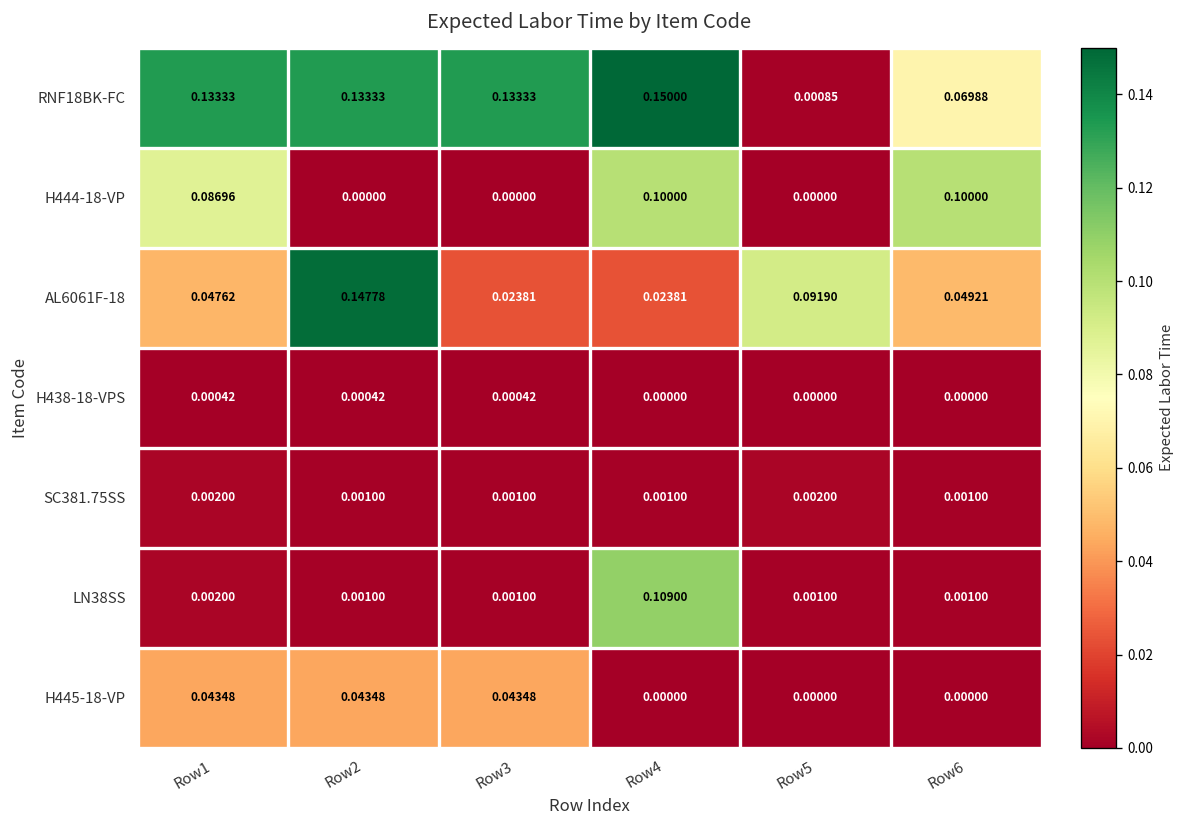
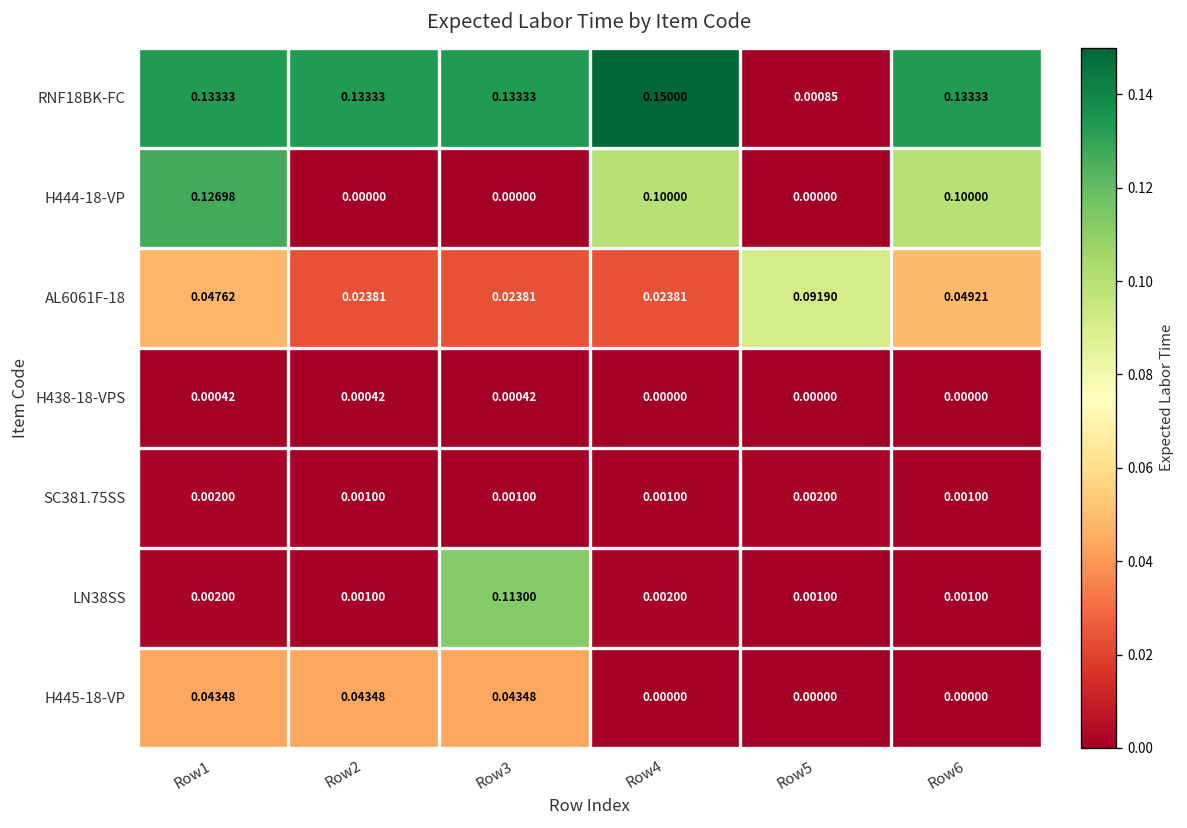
  {
    "RNF18BK-FC": {
      "Row1": 0.13333,
      "Row2": 0.13333,
      "Row3": 0.13333,
      "Row4": 0.15000,
      "Row5": 0.00085,
-     "Row6": 0.06988
+     "Row6": 0.13333
    },
    "H444-18-VP": {
-     "Row1": 0.08696,
+     "Row1": 0.12698,
      "Row2": 0.00000,
      "Row3": 0.00000,
      "Row4": 0.10000,
      "Row5": 0.00000,
      "Row6": 0.10000
    },
    "AL6061F-18": {
      "Row1": 0.04762,
-     "Row2": 0.14778,
+     "Row2": 0.02381,
      "Row3": 0.02381,
      "Row4": 0.02381,
      "Row5": 0.09190,
      "Row6": 0.04921
    },
    "H438-18-VPS": {
      "Row1": 0.00042,
      "Row2": 0.00042,
      "Row3": 0.00042,
      "Row4": 0.00000,
      "Row5": 0.00000,
      "Row6": 0.00000
    },
    "SC381.75SS": {
      "Row1": 0.00200,
      "Row2": 0.00100,
      "Row3": 0.00100,
      "Row4": 0.00100,
      "Row5": 0.00200,
      "Row6": 0.00100
    },
    "LN38SS": {
      "Row1": 0.00200,
      "Row2": 0.00100,
-     "Row3": 0.00100,
-     "Row4": 0.10900,
+     "Row3": 0.11300,
+     "Row4": 0.00200,
      "Row5": 0.00100,
      "Row6": 0.00100
    },
    "H445-18-VP": {
      "Row1": 0.04348,
      "Row2": 0.04348,
      "Row3": 0.04348,
      "Row4": 0.00000,
      "Row5": 0.00000,
      "Row6": 0.00000
    }
  }
